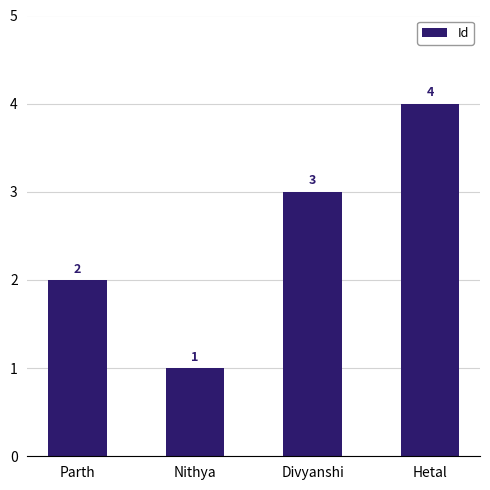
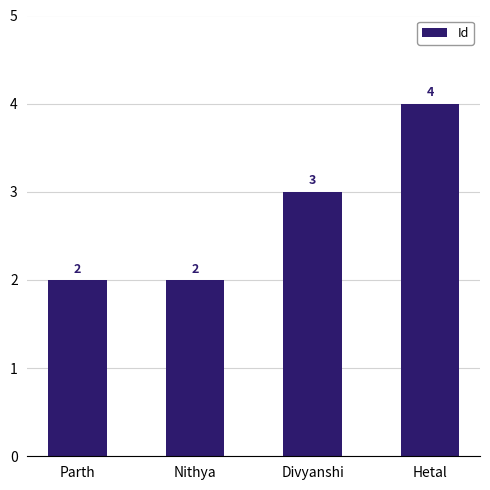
  {
    "Parth": 2,
-   "Nithya": 1,
+   "Nithya": 2,
    "Divyanshi": 3,
    "Hetal": 4
  }
